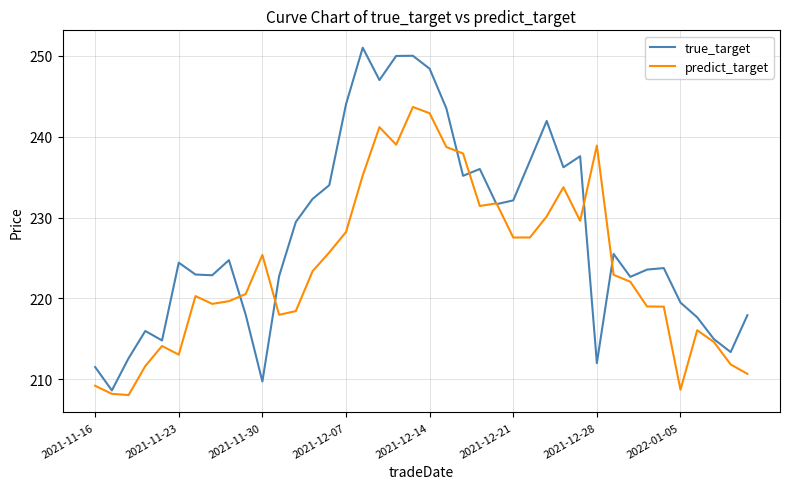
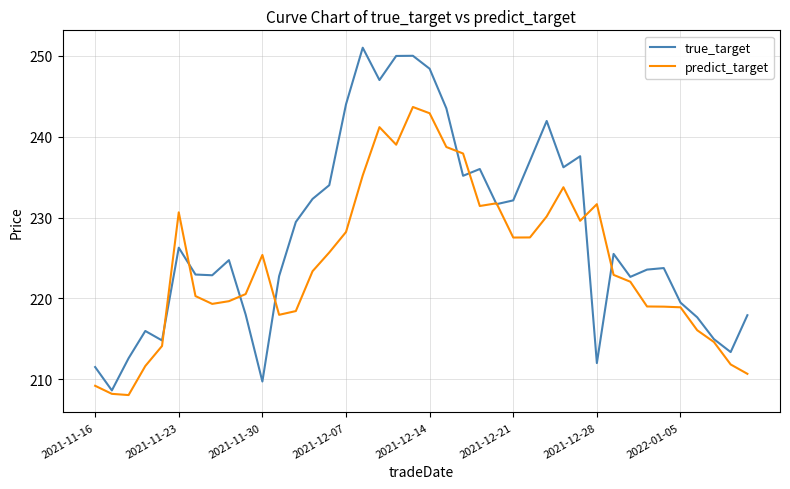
  {
    "true_target": {
      "2021-11-16": 212,
-     "2021-11-23": 224,
+     "2021-11-23": 226,
      "2021-11-30": 210,
      "2021-12-07": 244,
      "2021-12-14": 248,
      "2021-12-21": 232,
      "2021-12-28": 212,
      "2022-01-05": 219
    },
    "predict_target": {
      "2021-11-16": 209,
-     "2021-11-23": 213,
+     "2021-11-23": 231,
      "2021-11-30": 225,
      "2021-12-07": 228,
      "2021-12-14": 243,
      "2021-12-21": 228,
-     "2021-12-28": 239,
-     "2022-01-05": 209
+     "2021-12-28": 232,
+     "2022-01-05": 219
    }
  }
